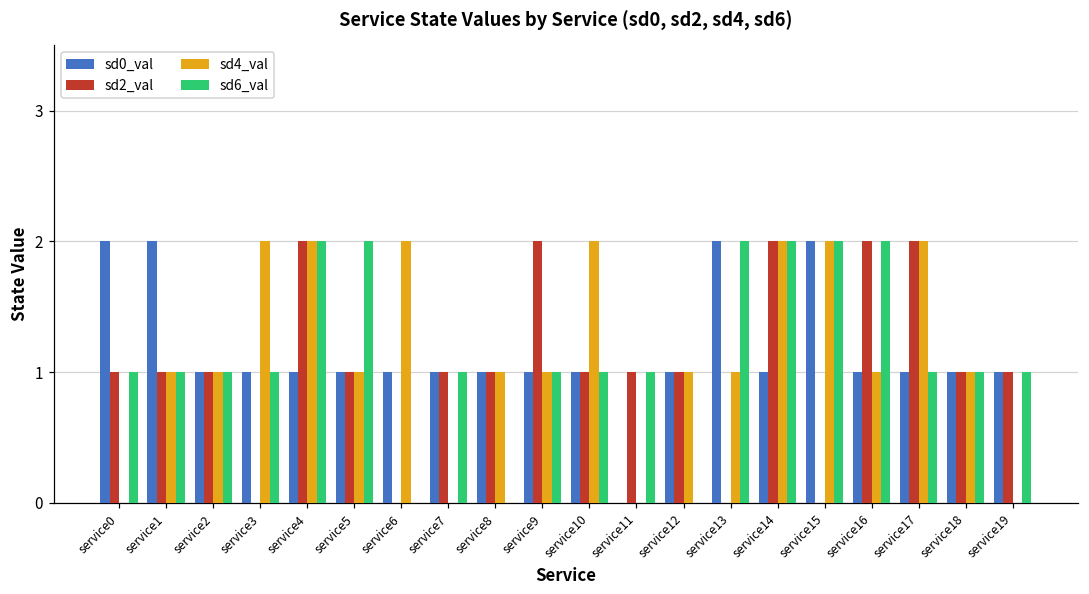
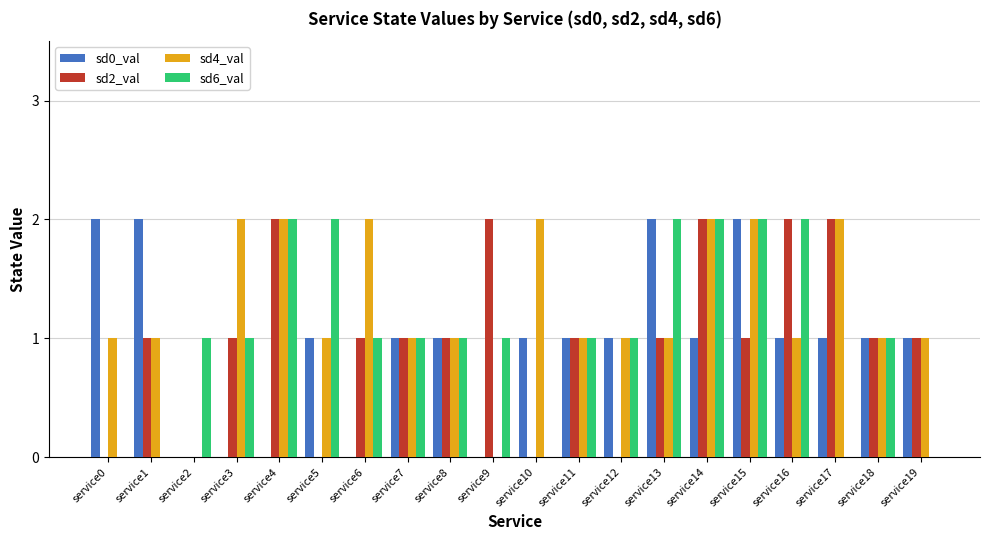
  {
    "sd0_val": {
      "service0": 2,
      "service1": 2,
-     "service2": 1,
-     "service3": 1,
-     "service4": 1,
+     "service2": 0,
+     "service3": 0,
+     "service4": 0,
      "service5": 1,
-     "service6": 1,
+     "service6": 0,
      "service7": 1,
      "service8": 1,
-     "service9": 1,
+     "service9": 0,
      "service10": 1,
-     "service11": 0,
+     "service11": 1,
      "service12": 1,
      "service13": 2,
      "service14": 1,
      "service15": 2,
      "service16": 1,
      "service17": 1,
      "service18": 1,
      "service19": 1
    },
    "sd2_val": {
-     "service0": 1,
+     "service0": 0,
      "service1": 1,
-     "service2": 1,
-     "service3": 0,
+     "service2": 0,
+     "service3": 1,
      "service4": 2,
-     "service5": 1,
-     "service6": 0,
+     "service5": 0,
+     "service6": 1,
      "service7": 1,
      "service8": 1,
      "service9": 2,
-     "service10": 1,
+     "service10": 0,
      "service11": 1,
-     "service12": 1,
-     "service13": 0,
+     "service12": 0,
+     "service13": 1,
      "service14": 2,
-     "service15": 0,
+     "service15": 1,
      "service16": 2,
      "service17": 2,
      "service18": 1,
      "service19": 1
    },
    "sd4_val": {
-     "service0": 0,
+     "service0": 1,
      "service1": 1,
-     "service2": 1,
+     "service2": 0,
      "service3": 2,
      "service4": 2,
      "service5": 1,
      "service6": 2,
-     "service7": 0,
+     "service7": 1,
      "service8": 1,
-     "service9": 1,
+     "service9": 0,
      "service10": 2,
-     "service11": 0,
+     "service11": 1,
      "service12": 1,
      "service13": 1,
      "service14": 2,
      "service15": 2,
      "service16": 1,
      "service17": 2,
      "service18": 1,
-     "service19": 0
+     "service19": 1
    },
    "sd6_val": {
-     "service0": 1,
-     "service1": 1,
+     "service0": 0,
+     "service1": 0,
      "service2": 1,
      "service3": 1,
      "service4": 2,
      "service5": 2,
-     "service6": 0,
+     "service6": 1,
      "service7": 1,
-     "service8": 0,
+     "service8": 1,
      "service9": 1,
-     "service10": 1,
+     "service10": 0,
      "service11": 1,
-     "service12": 0,
+     "service12": 1,
      "service13": 2,
      "service14": 2,
      "service15": 2,
      "service16": 2,
-     "service17": 1,
+     "service17": 0,
      "service18": 1,
-     "service19": 1
+     "service19": 0
    }
  }
